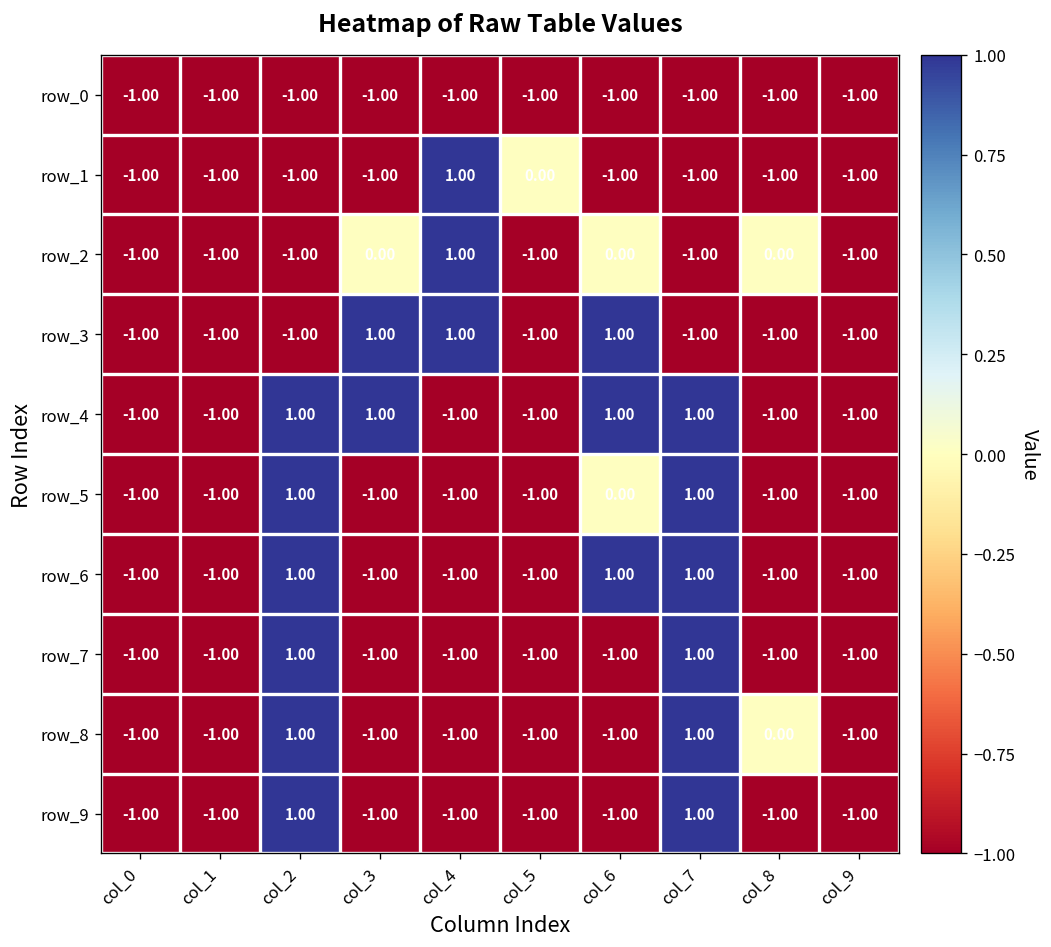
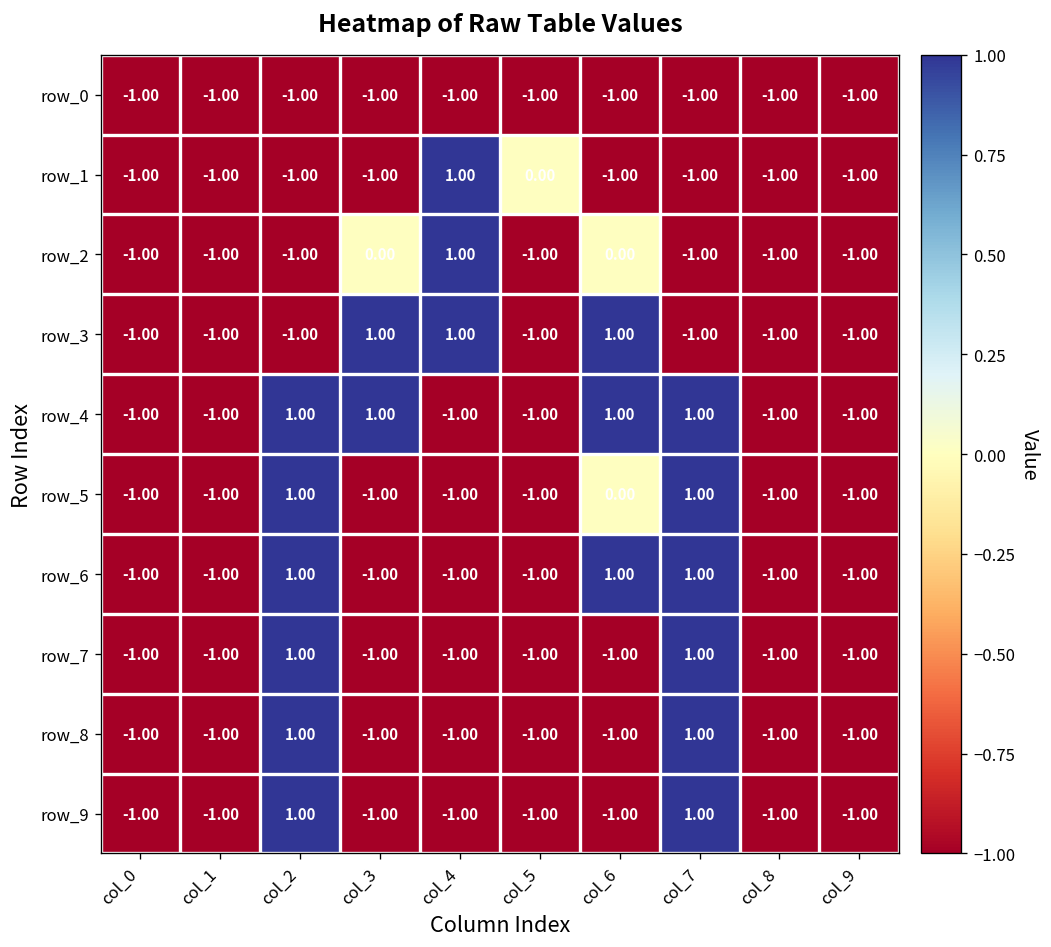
  {
    "row_0": {
      "col_0": -1.00,
      "col_1": -1.00,
      "col_2": -1.00,
      "col_3": -1.00,
      "col_4": -1.00,
      "col_5": -1.00,
      "col_6": -1.00,
      "col_7": -1.00,
      "col_8": -1.00,
      "col_9": -1.00
    },
    "row_1": {
      "col_0": -1.00,
      "col_1": -1.00,
      "col_2": -1.00,
      "col_3": -1.00,
      "col_4": 1.00,
      "col_5": 0.00,
      "col_6": -1.00,
      "col_7": -1.00,
      "col_8": -1.00,
      "col_9": -1.00
    },
    "row_2": {
      "col_0": -1.00,
      "col_1": -1.00,
      "col_2": -1.00,
      "col_3": 0.00,
      "col_4": 1.00,
      "col_5": -1.00,
      "col_6": 0.00,
      "col_7": -1.00,
-     "col_8": 0.00,
+     "col_8": -1.00,
      "col_9": -1.00
    },
    "row_3": {
      "col_0": -1.00,
      "col_1": -1.00,
      "col_2": -1.00,
      "col_3": 1.00,
      "col_4": 1.00,
      "col_5": -1.00,
      "col_6": 1.00,
      "col_7": -1.00,
      "col_8": -1.00,
      "col_9": -1.00
    },
    "row_4": {
      "col_0": -1.00,
      "col_1": -1.00,
      "col_2": 1.00,
      "col_3": 1.00,
      "col_4": -1.00,
      "col_5": -1.00,
      "col_6": 1.00,
      "col_7": 1.00,
      "col_8": -1.00,
      "col_9": -1.00
    },
    "row_5": {
      "col_0": -1.00,
      "col_1": -1.00,
      "col_2": 1.00,
      "col_3": -1.00,
      "col_4": -1.00,
      "col_5": -1.00,
      "col_6": 0.00,
      "col_7": 1.00,
      "col_8": -1.00,
      "col_9": -1.00
    },
    "row_6": {
      "col_0": -1.00,
      "col_1": -1.00,
      "col_2": 1.00,
      "col_3": -1.00,
      "col_4": -1.00,
      "col_5": -1.00,
      "col_6": 1.00,
      "col_7": 1.00,
      "col_8": -1.00,
      "col_9": -1.00
    },
    "row_7": {
      "col_0": -1.00,
      "col_1": -1.00,
      "col_2": 1.00,
      "col_3": -1.00,
      "col_4": -1.00,
      "col_5": -1.00,
      "col_6": -1.00,
      "col_7": 1.00,
      "col_8": -1.00,
      "col_9": -1.00
    },
    "row_8": {
      "col_0": -1.00,
      "col_1": -1.00,
      "col_2": 1.00,
      "col_3": -1.00,
      "col_4": -1.00,
      "col_5": -1.00,
      "col_6": -1.00,
      "col_7": 1.00,
-     "col_8": 0.00,
+     "col_8": -1.00,
      "col_9": -1.00
    },
    "row_9": {
      "col_0": -1.00,
      "col_1": -1.00,
      "col_2": 1.00,
      "col_3": -1.00,
      "col_4": -1.00,
      "col_5": -1.00,
      "col_6": -1.00,
      "col_7": 1.00,
      "col_8": -1.00,
      "col_9": -1.00
    }
  }
